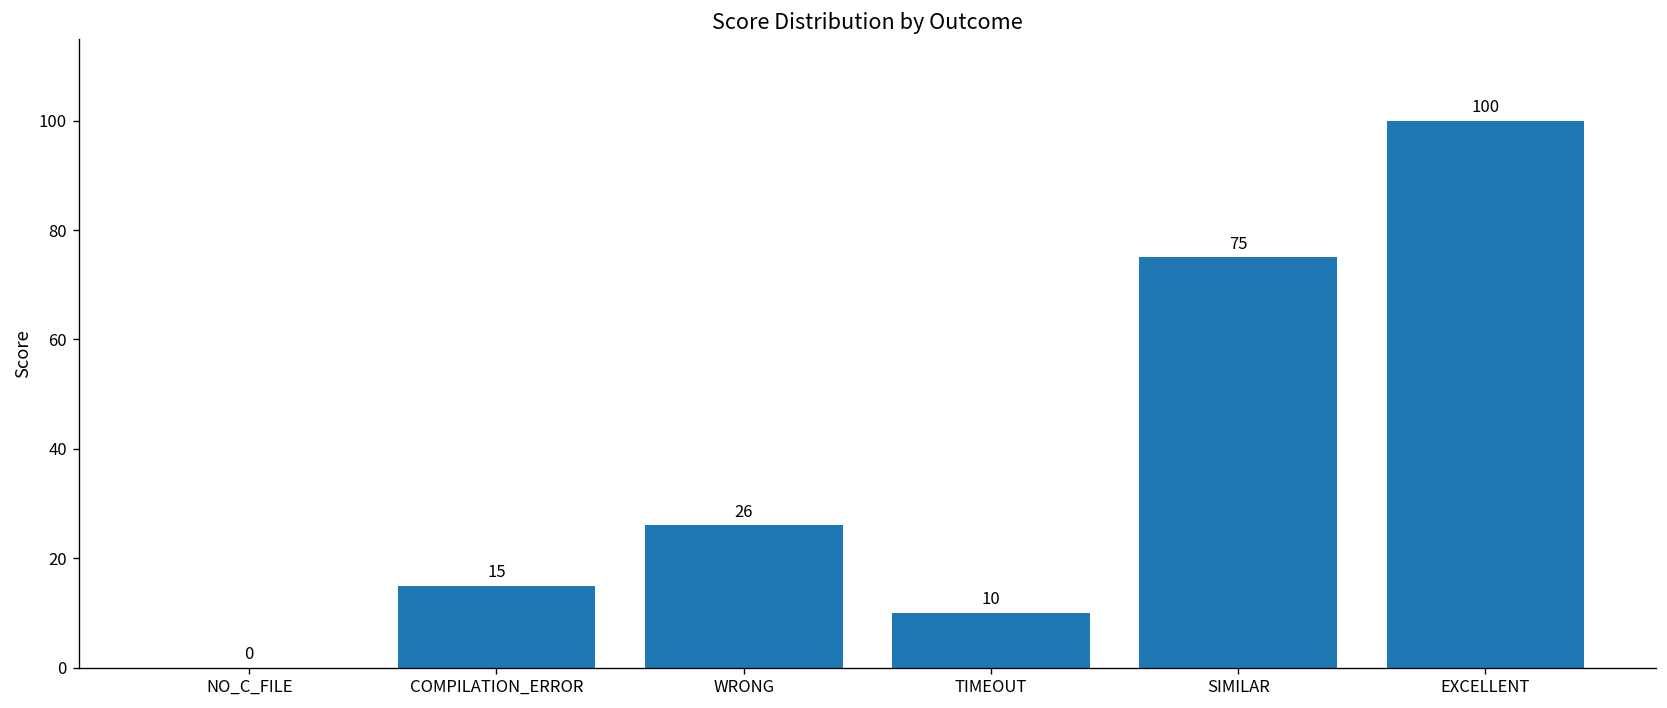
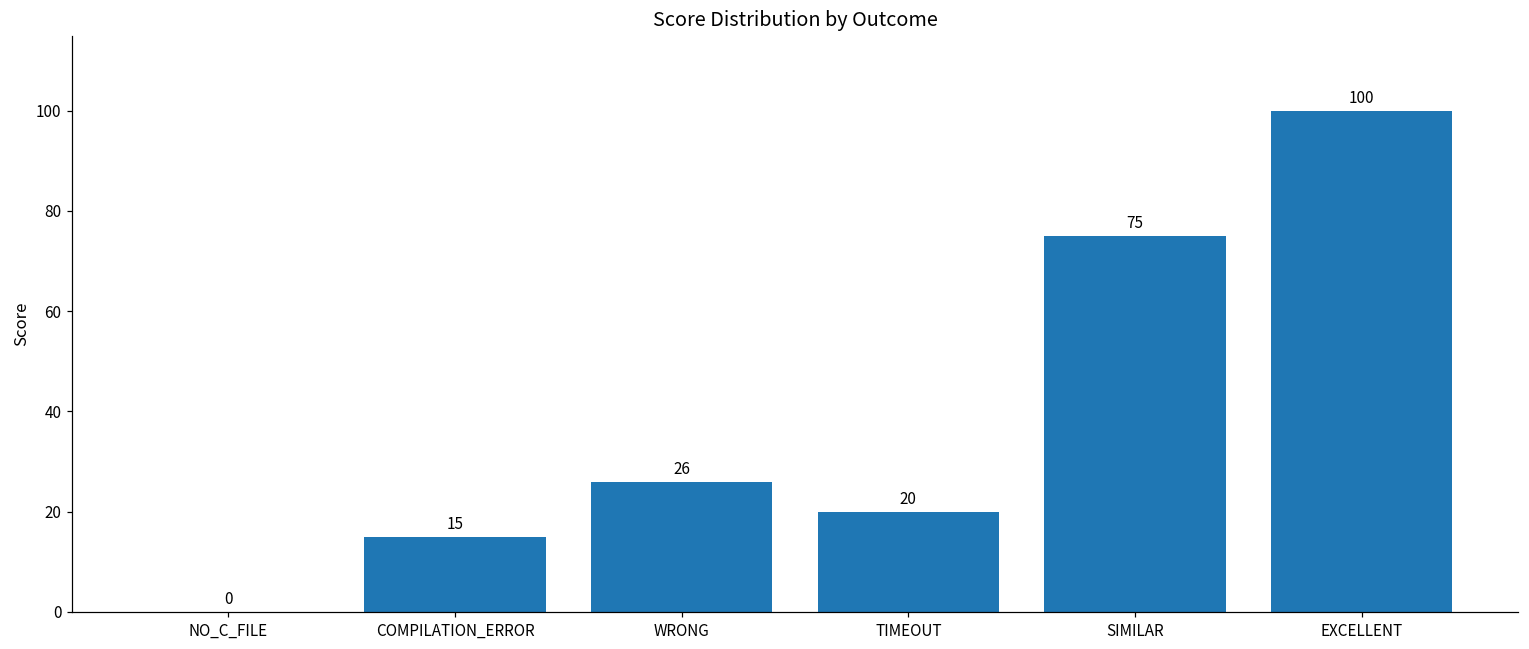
  {
    "NO_C_FILE": 0,
    "COMPILATION_ERROR": 15,
    "WRONG": 26,
-   "TIMEOUT": 10,
+   "TIMEOUT": 20,
    "SIMILAR": 75,
    "EXCELLENT": 100
  }
